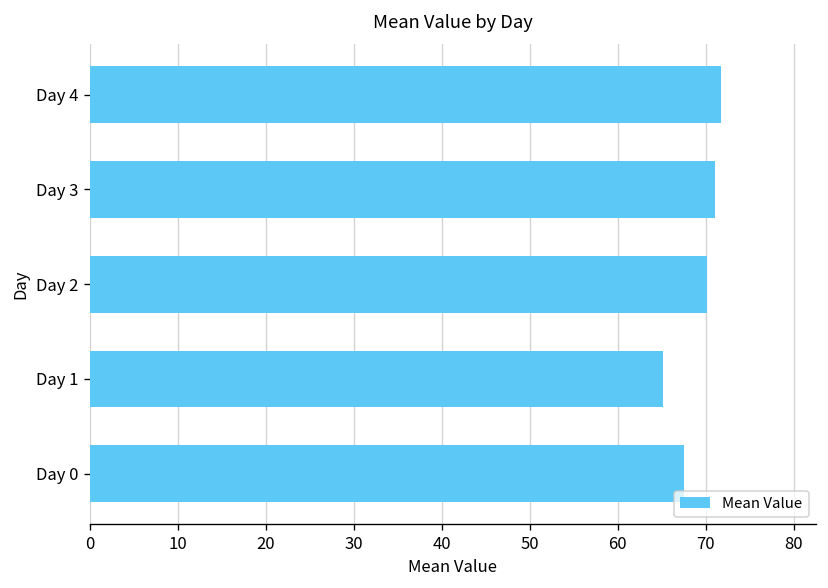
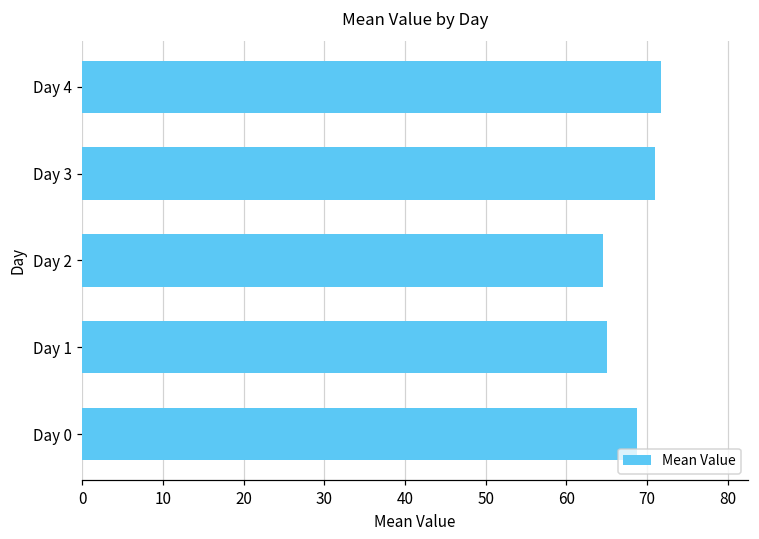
  {
    "Day 4": 72,
    "Day 3": 71,
-   "Day 2": 70,
+   "Day 2": 64,
    "Day 1": 65,
-   "Day 0": 67
+   "Day 0": 69
  }
